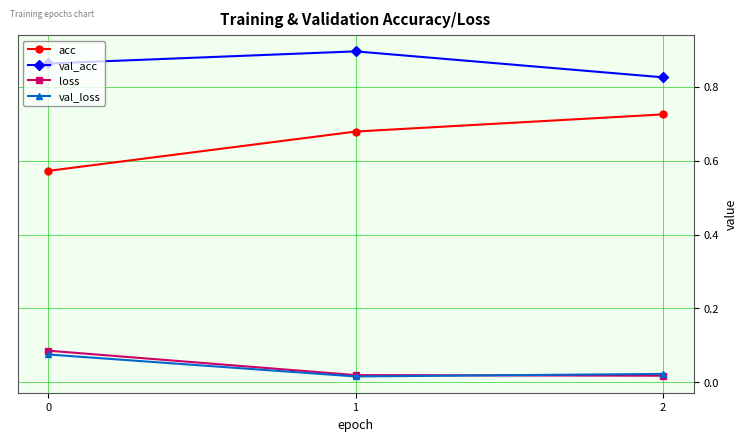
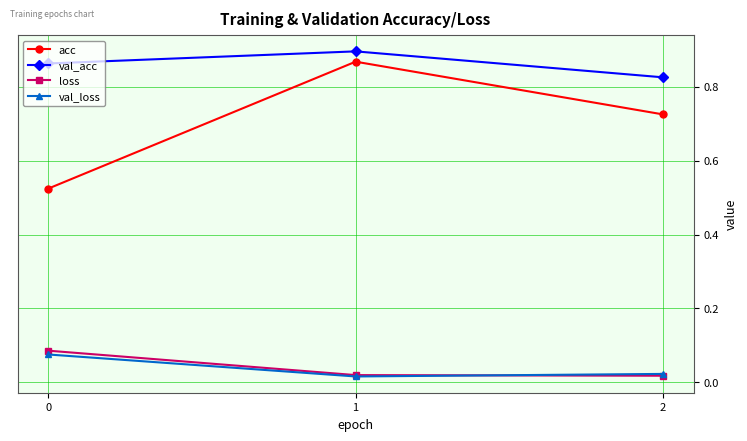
  {
    "acc": {
-     "0": 0.57,
-     "1": 0.68,
+     "0": 0.52,
+     "1": 0.87,
      "2": 0.73
    },
    "val_acc": {
      "1": 0.90,
      "2": 0.83
    },
    "loss": {
      "0": 0.09
    },
    "val_loss": {
      "0": 0.08
    }
  }
